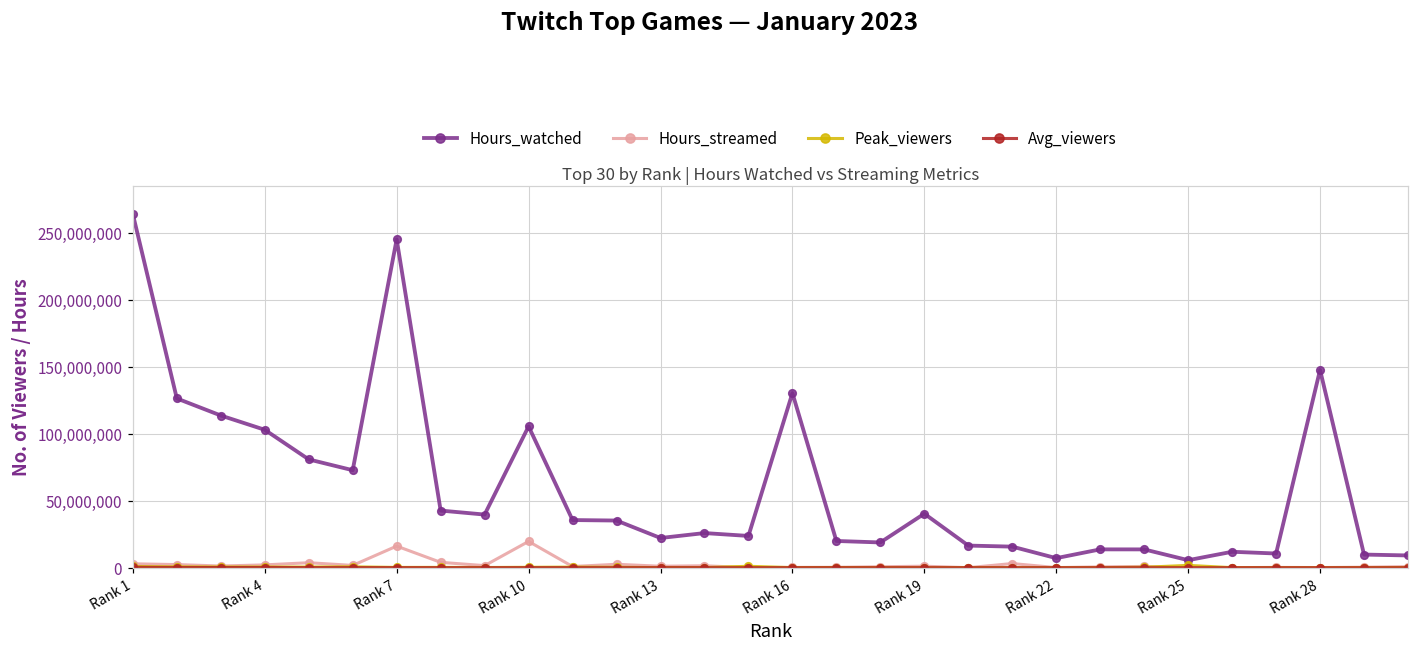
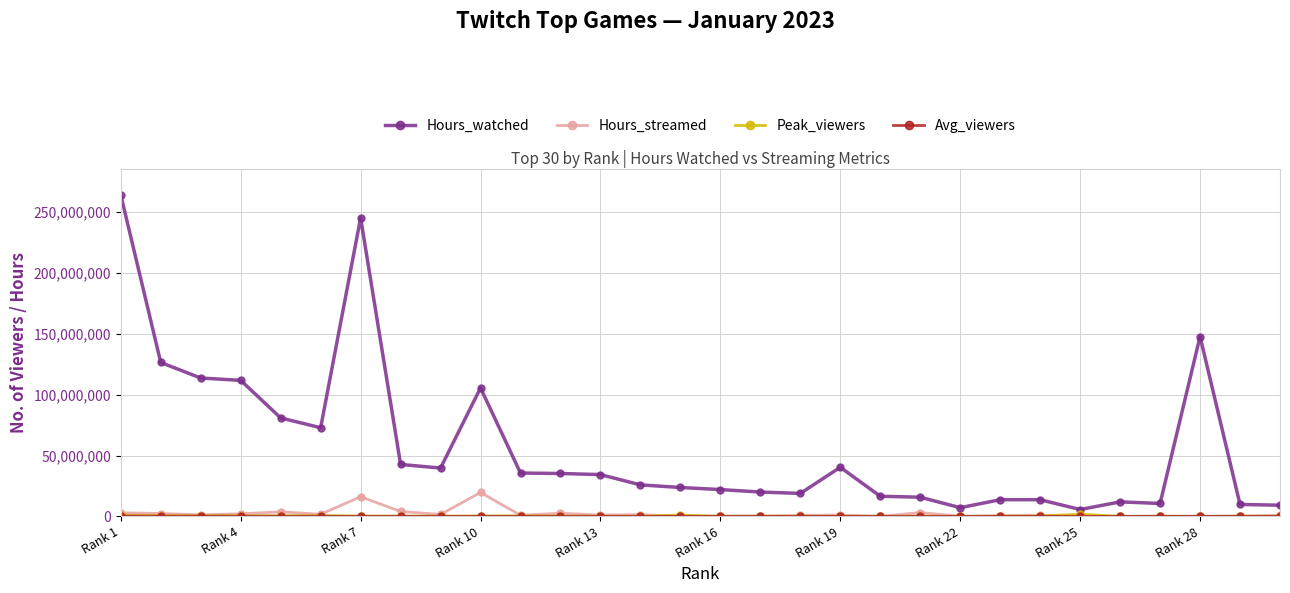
  {
    "Hours_watched": {
      "Rank 1": "264,000,000",
-     "Rank 4": "103,000,000",
+     "Rank 4": "112,000,000",
      "Rank 7": "245,000,000",
      "Rank 10": "106,000,000",
-     "Rank 13": "22,000,000",
-     "Rank 16": "131,000,000",
+     "Rank 13": "34,000,000",
+     "Rank 16": "22,000,000",
      "Rank 19": "40,000,000",
      "Rank 22": "7,000,000",
      "Rank 25": "6,000,000",
      "Rank 28": "148,000,000"
    },
    "Hours_streamed": {
      "Rank 7": "16,000,000",
      "Rank 10": "20,000,000"
    }
  }
